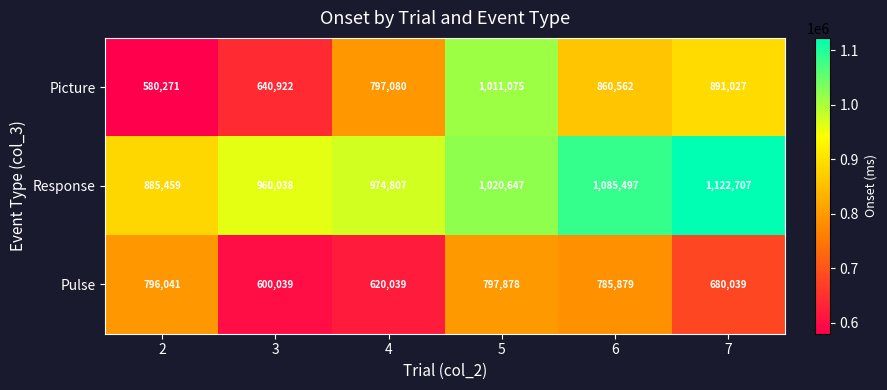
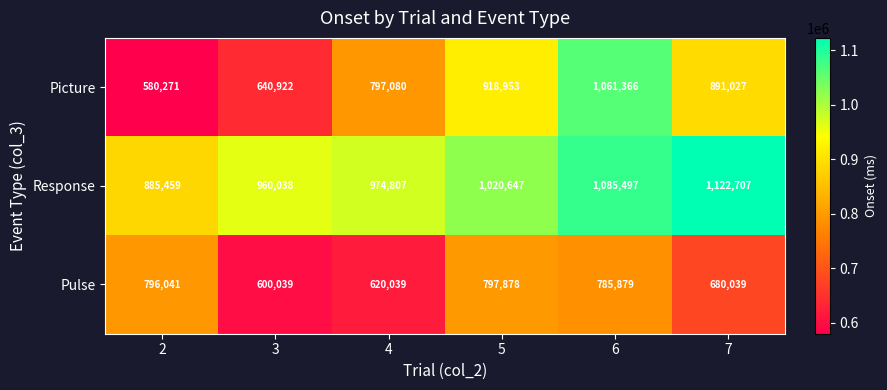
  {
    "Picture": {
      "2": "580,271",
      "3": "640,922",
      "4": "797,080",
-     "5": "1,011,075",
-     "6": "860,562",
+     "5": "918,953",
+     "6": "1,061,366",
      "7": "891,027"
    },
    "Response": {
      "2": "885,459",
      "3": "960,038",
      "4": "974,807",
      "5": "1,020,647",
      "6": "1,085,497",
      "7": "1,122,707"
    },
    "Pulse": {
      "2": "796,041",
      "3": "600,039",
      "4": "620,039",
      "5": "797,878",
      "6": "785,879",
      "7": "680,039"
    }
  }
